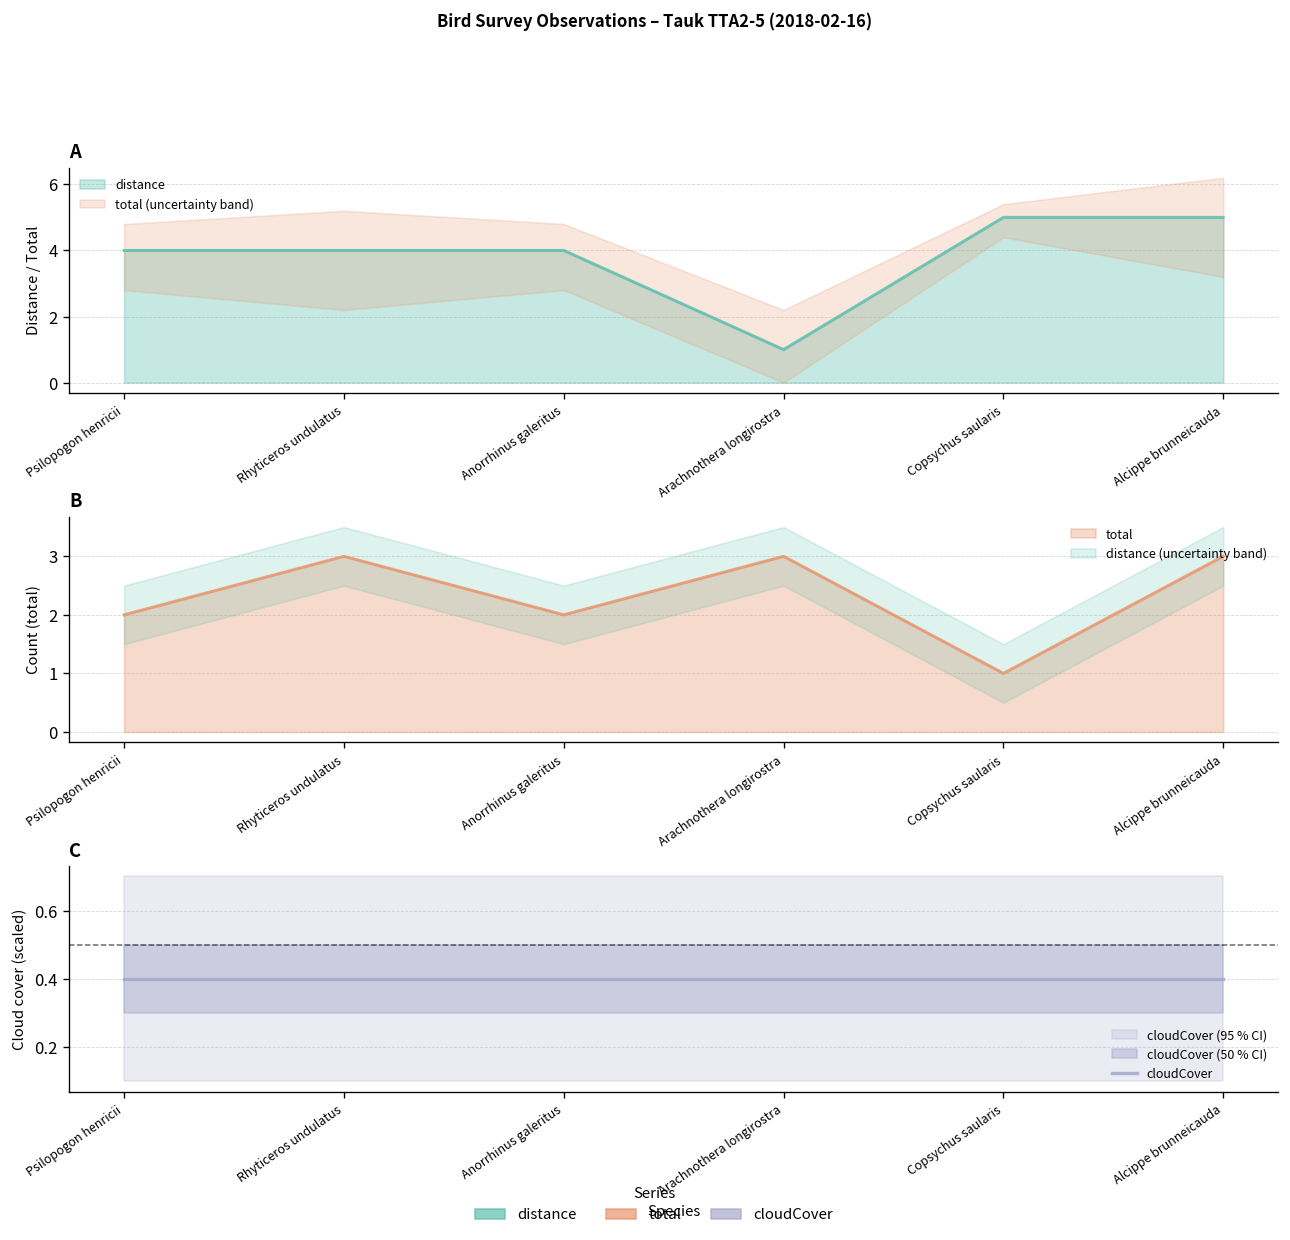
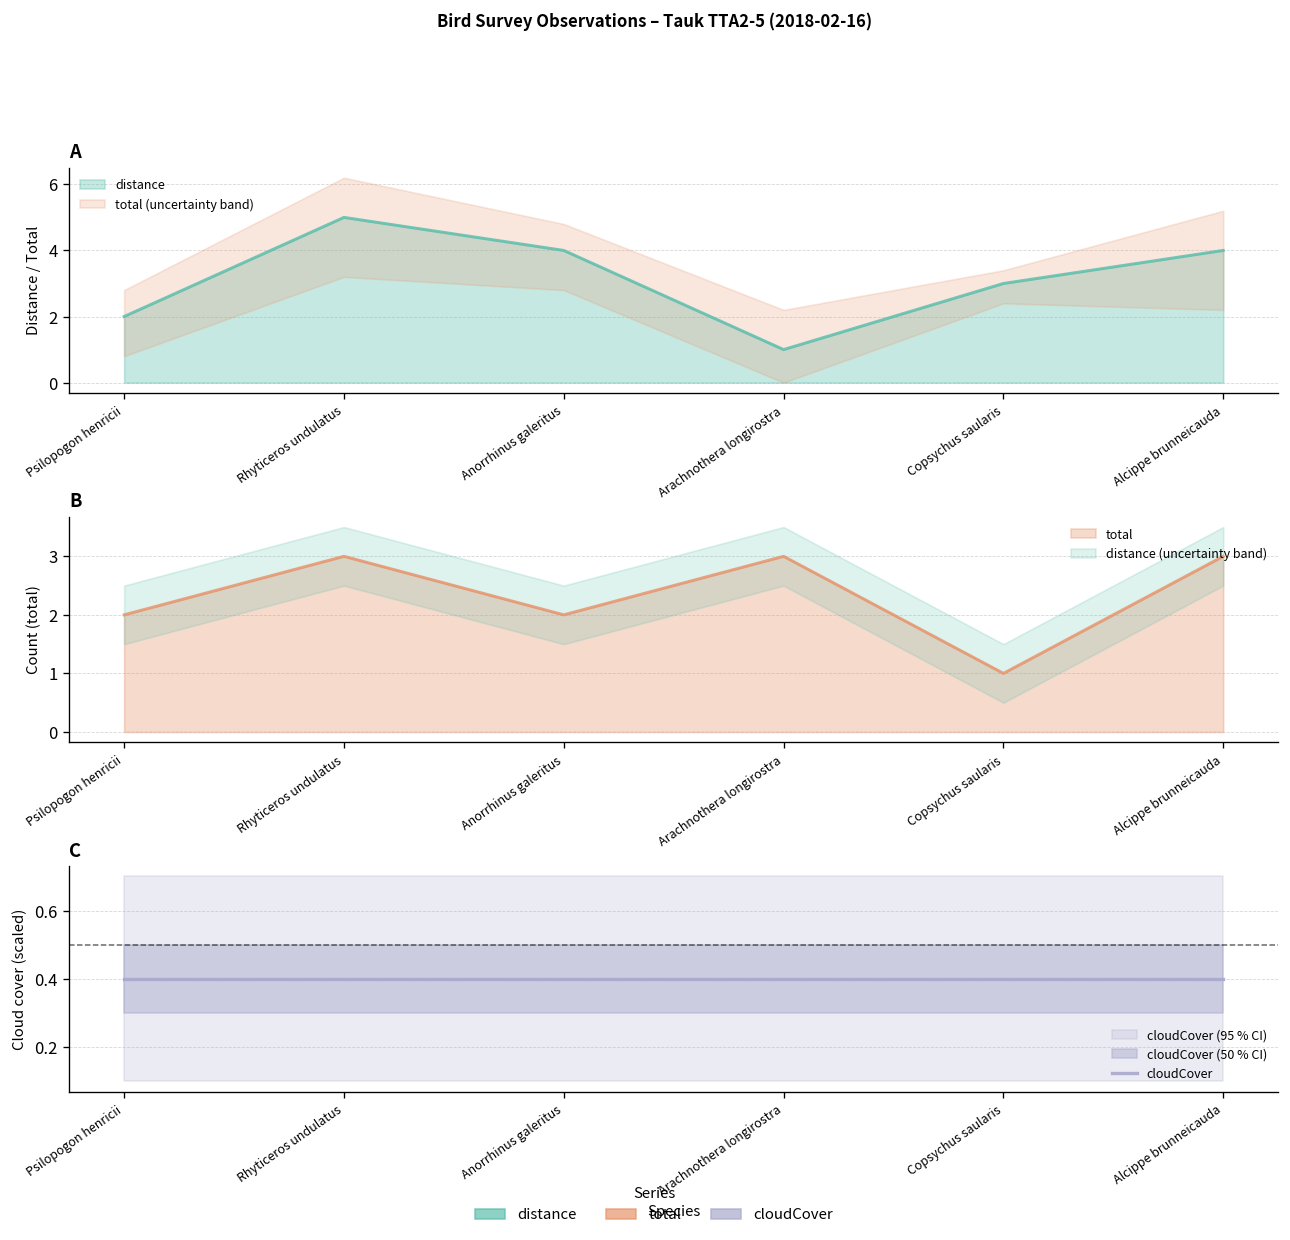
  {
    "A": {
      "distance": {
-       "Psilopogon henricii": 4,
-       "Rhyticeros undulatus": 4,
+       "Psilopogon henricii": 2,
+       "Rhyticeros undulatus": 5,
        "Anorrhinus galeritus": 4,
        "Arachnothera longirostra": 1,
-       "Copsychus saularis": 5,
-       "Alcippe brunneicauda": 5
+       "Copsychus saularis": 3,
+       "Alcippe brunneicauda": 4
      },
      "total (uncertainty band)": {
        "Arachnothera longirostra": 2.2
      }
    },
    "B": {
      "total": {
        "Psilopogon henricii": 2.0,
        "Rhyticeros undulatus": 3.0,
        "Anorrhinus galeritus": 2.0,
        "Arachnothera longirostra": 3.0,
        "Copsychus saularis": 1.0,
        "Alcippe brunneicauda": 3.0
      }
    }
  }
